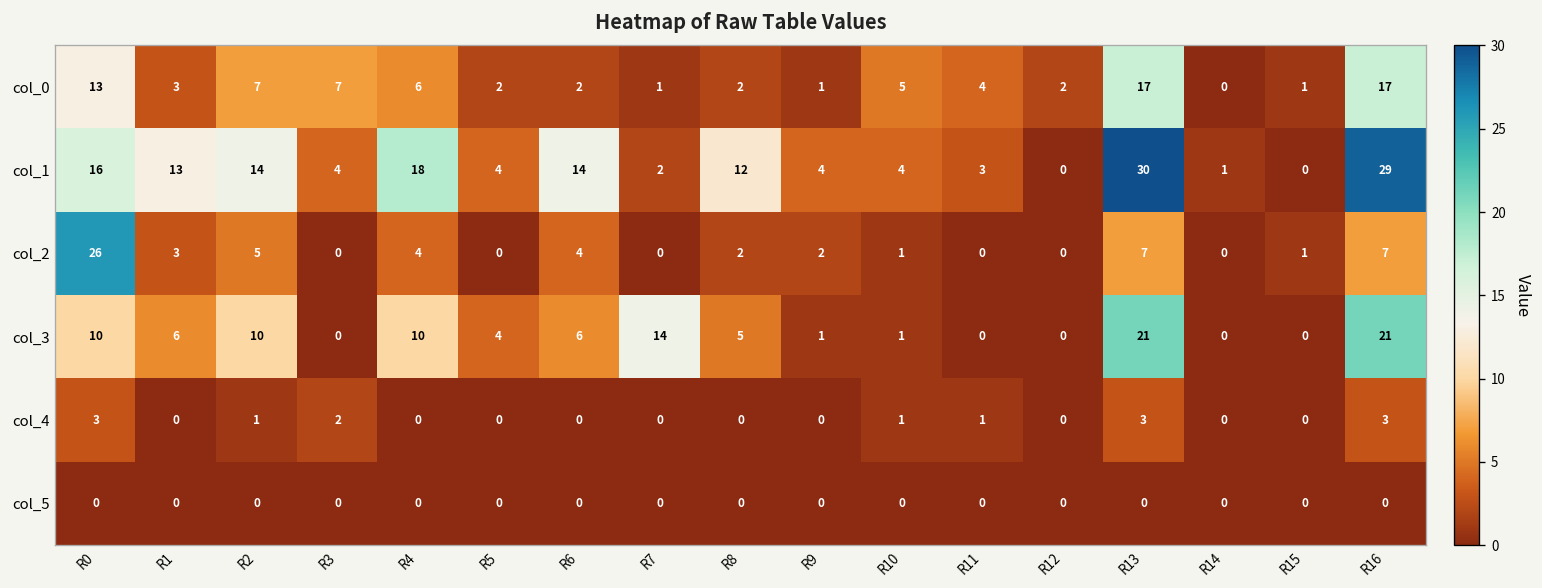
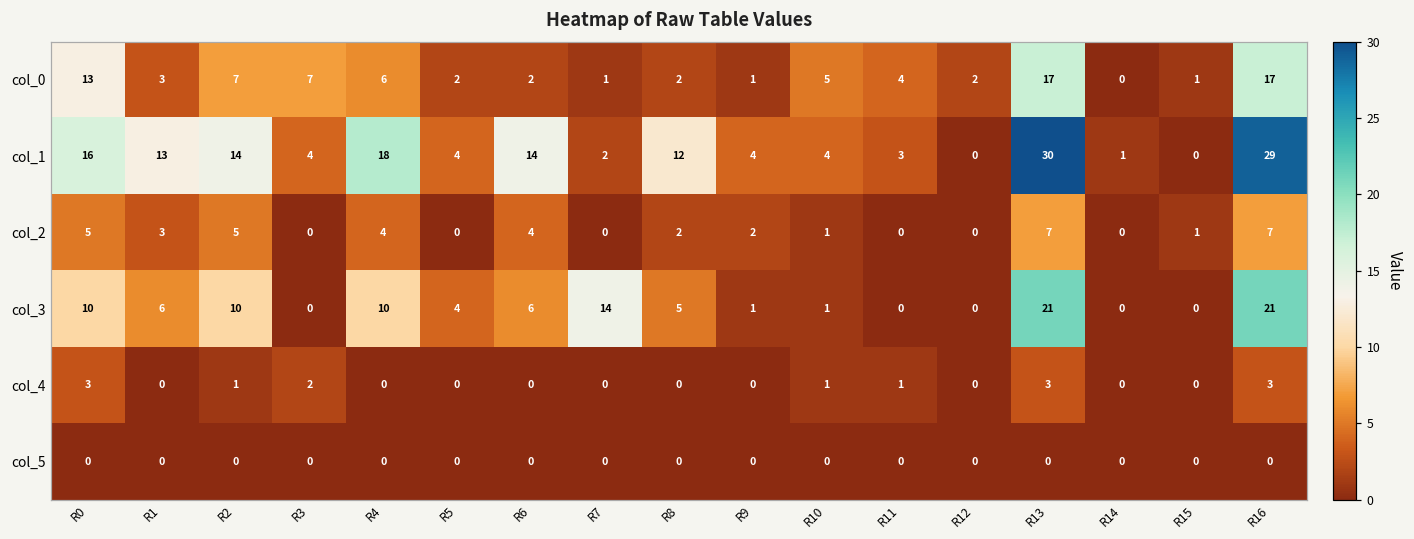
  {
    "col_0": {
      "R0": 13,
      "R1": 3,
      "R2": 7,
      "R3": 7,
      "R4": 6,
      "R5": 2,
      "R6": 2,
      "R7": 1,
      "R8": 2,
      "R9": 1,
      "R10": 5,
      "R11": 4,
      "R12": 2,
      "R13": 17,
      "R14": 0,
      "R15": 1,
      "R16": 17
    },
    "col_1": {
      "R0": 16,
      "R1": 13,
      "R2": 14,
      "R3": 4,
      "R4": 18,
      "R5": 4,
      "R6": 14,
      "R7": 2,
      "R8": 12,
      "R9": 4,
      "R10": 4,
      "R11": 3,
      "R12": 0,
      "R13": 30,
      "R14": 1,
      "R15": 0,
      "R16": 29
    },
    "col_2": {
-     "R0": 26,
+     "R0": 5,
      "R1": 3,
      "R2": 5,
      "R3": 0,
      "R4": 4,
      "R5": 0,
      "R6": 4,
      "R7": 0,
      "R8": 2,
      "R9": 2,
      "R10": 1,
      "R11": 0,
      "R12": 0,
      "R13": 7,
      "R14": 0,
      "R15": 1,
      "R16": 7
    },
    "col_3": {
      "R0": 10,
      "R1": 6,
      "R2": 10,
      "R3": 0,
      "R4": 10,
      "R5": 4,
      "R6": 6,
      "R7": 14,
      "R8": 5,
      "R9": 1,
      "R10": 1,
      "R11": 0,
      "R12": 0,
      "R13": 21,
      "R14": 0,
      "R15": 0,
      "R16": 21
    },
    "col_4": {
      "R0": 3,
      "R1": 0,
      "R2": 1,
      "R3": 2,
      "R4": 0,
      "R5": 0,
      "R6": 0,
      "R7": 0,
      "R8": 0,
      "R9": 0,
      "R10": 1,
      "R11": 1,
      "R12": 0,
      "R13": 3,
      "R14": 0,
      "R15": 0,
      "R16": 3
    },
    "col_5": {
      "R0": 0,
      "R1": 0,
      "R2": 0,
      "R3": 0,
      "R4": 0,
      "R5": 0,
      "R6": 0,
      "R7": 0,
      "R8": 0,
      "R9": 0,
      "R10": 0,
      "R11": 0,
      "R12": 0,
      "R13": 0,
      "R14": 0,
      "R15": 0,
      "R16": 0
    }
  }
